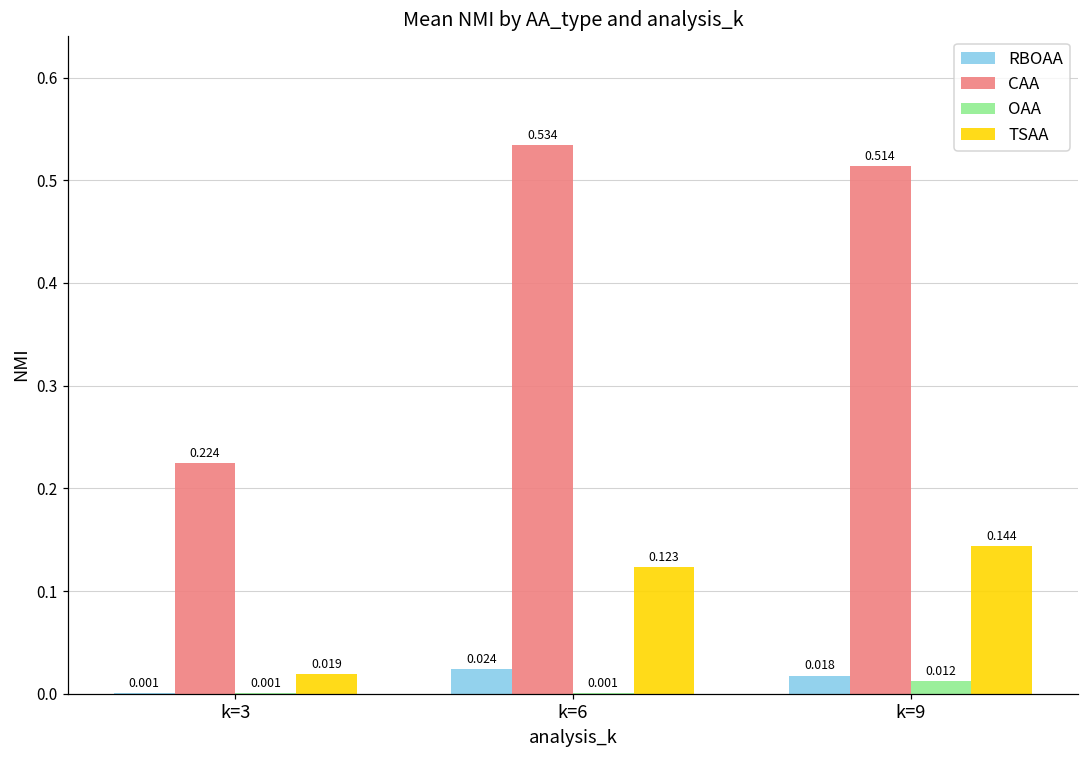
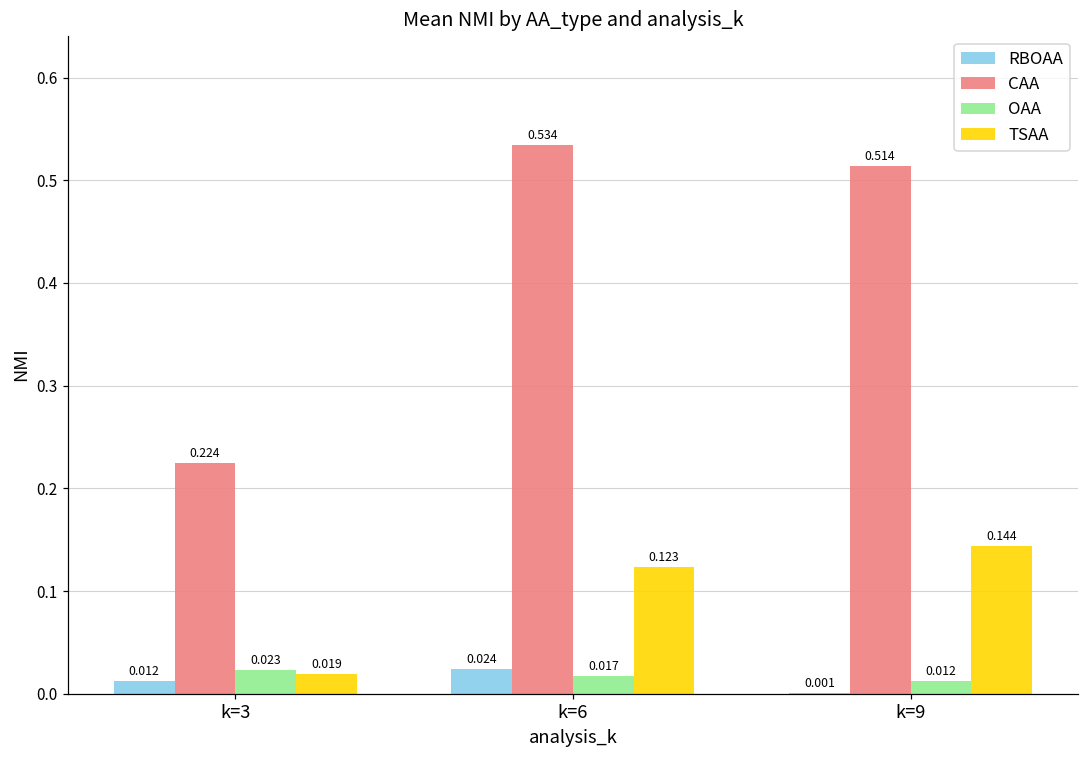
  {
    "RBOAA": {
-     "k=3": 0.001,
+     "k=3": 0.012,
      "k=6": 0.024,
-     "k=9": 0.018
+     "k=9": 0.001
    },
    "CAA": {
      "k=3": 0.224,
      "k=6": 0.534,
      "k=9": 0.514
    },
    "OAA": {
-     "k=3": 0.001,
-     "k=6": 0.001,
+     "k=3": 0.023,
+     "k=6": 0.017,
      "k=9": 0.012
    },
    "TSAA": {
      "k=3": 0.019,
      "k=6": 0.123,
      "k=9": 0.144
    }
  }
